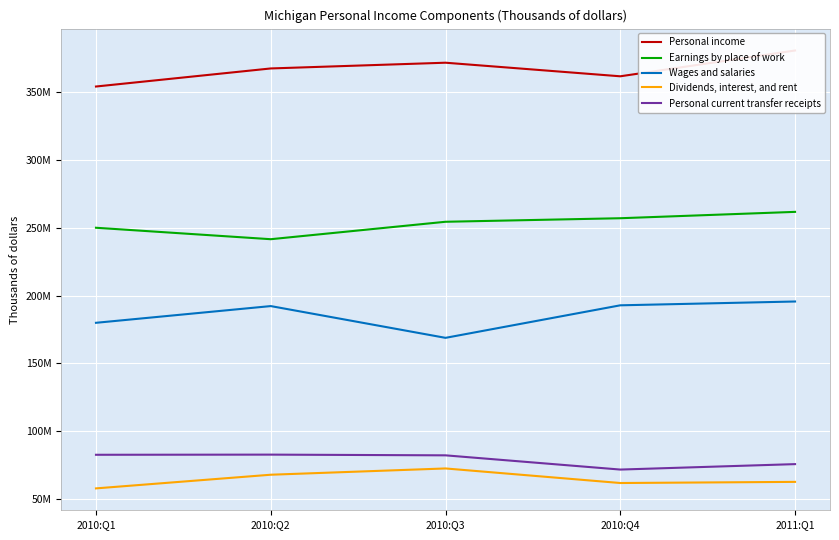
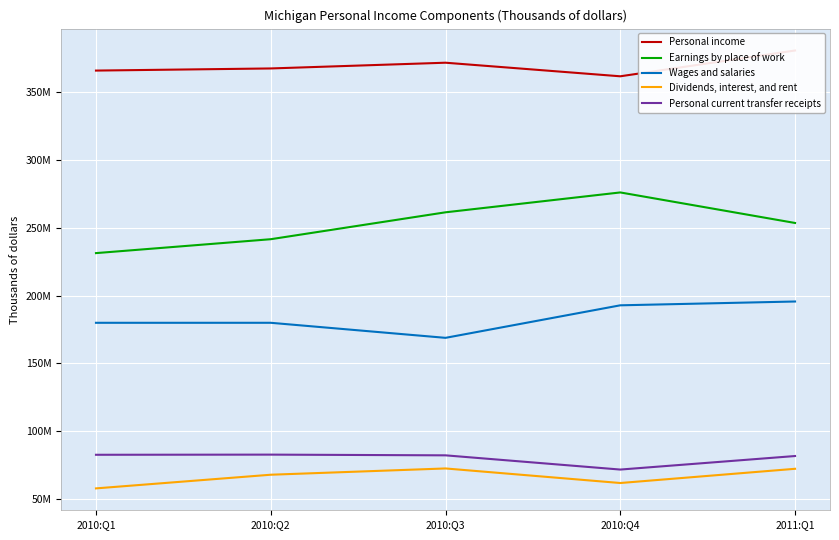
  {
    "Personal income": {
-     "2010:Q1": 354000000,
+     "2010:Q1": 366000000,
      "2010:Q2": 367000000,
      "2010:Q3": 372000000,
      "2010:Q4": 362000000
    },
    "Earnings by place of work": {
-     "2010:Q1": 250000000,
+     "2010:Q1": 231000000,
      "2010:Q2": 242000000,
-     "2010:Q3": 254000000,
-     "2010:Q4": 257000000,
-     "2011:Q1": 262000000
+     "2010:Q3": 261000000,
+     "2010:Q4": 276000000,
+     "2011:Q1": 253000000
    },
    "Wages and salaries": {
      "2010:Q1": 180000000,
-     "2010:Q2": 192000000,
+     "2010:Q2": 180000000,
      "2010:Q3": 169000000,
      "2010:Q4": 193000000,
      "2011:Q1": 196000000
    },
    "Dividends, interest, and rent": {
      "2010:Q1": 58000000,
      "2010:Q2": 68000000,
      "2010:Q3": 73000000,
      "2010:Q4": 62000000,
-     "2011:Q1": 63000000
+     "2011:Q1": 72000000
    },
    "Personal current transfer receipts": {
      "2010:Q1": 83000000,
      "2010:Q2": 83000000,
      "2010:Q3": 82000000,
      "2010:Q4": 72000000,
-     "2011:Q1": 76000000
+     "2011:Q1": 82000000
    }
  }
